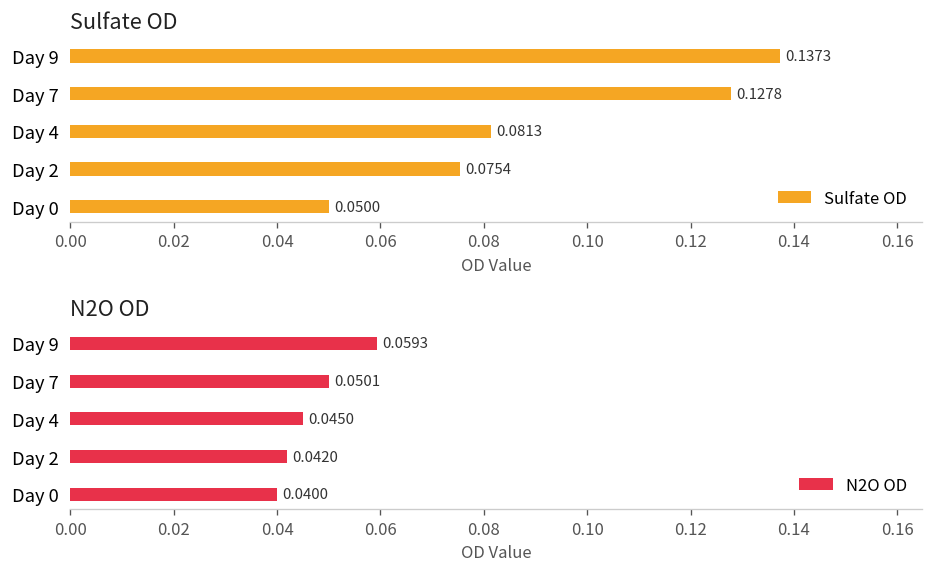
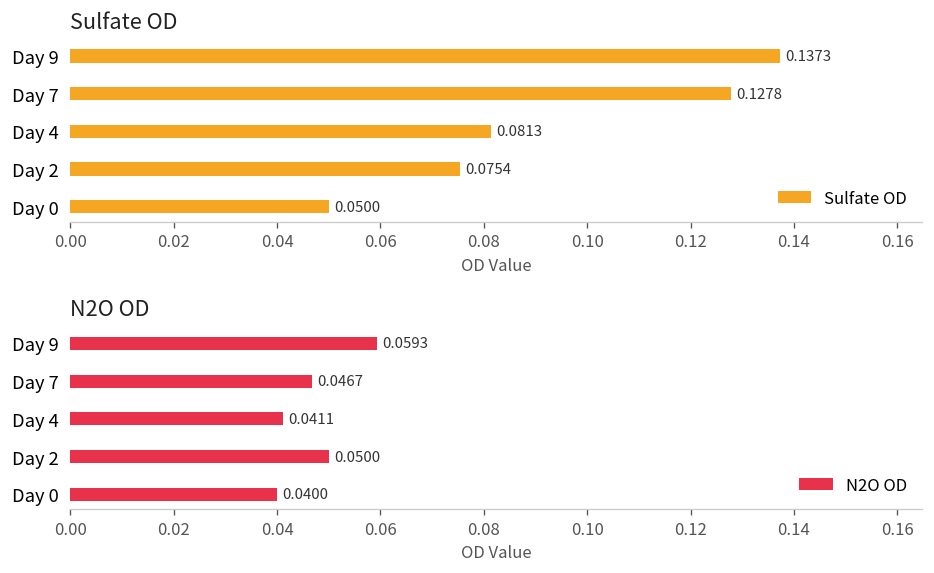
  {
    "Sulfate OD": {
      "Day 9": 0.1373,
      "Day 7": 0.1278,
      "Day 4": 0.0813,
      "Day 2": 0.0754,
      "Day 0": 0.0500
    },
    "N2O OD": {
      "Day 9": 0.0593,
-     "Day 7": 0.0501,
-     "Day 4": 0.0450,
-     "Day 2": 0.0420,
+     "Day 7": 0.0467,
+     "Day 4": 0.0411,
+     "Day 2": 0.0500,
      "Day 0": 0.0400
    }
  }
